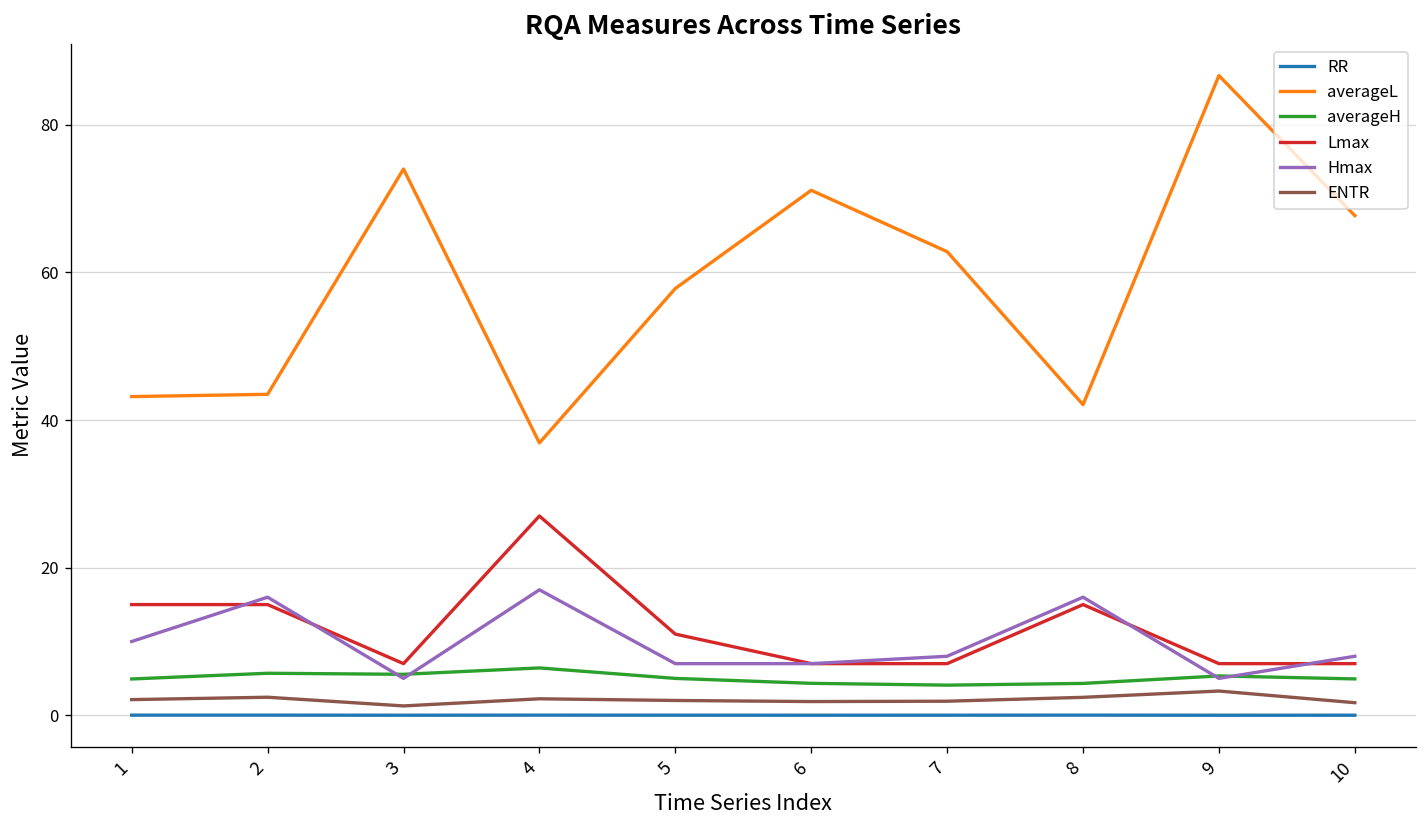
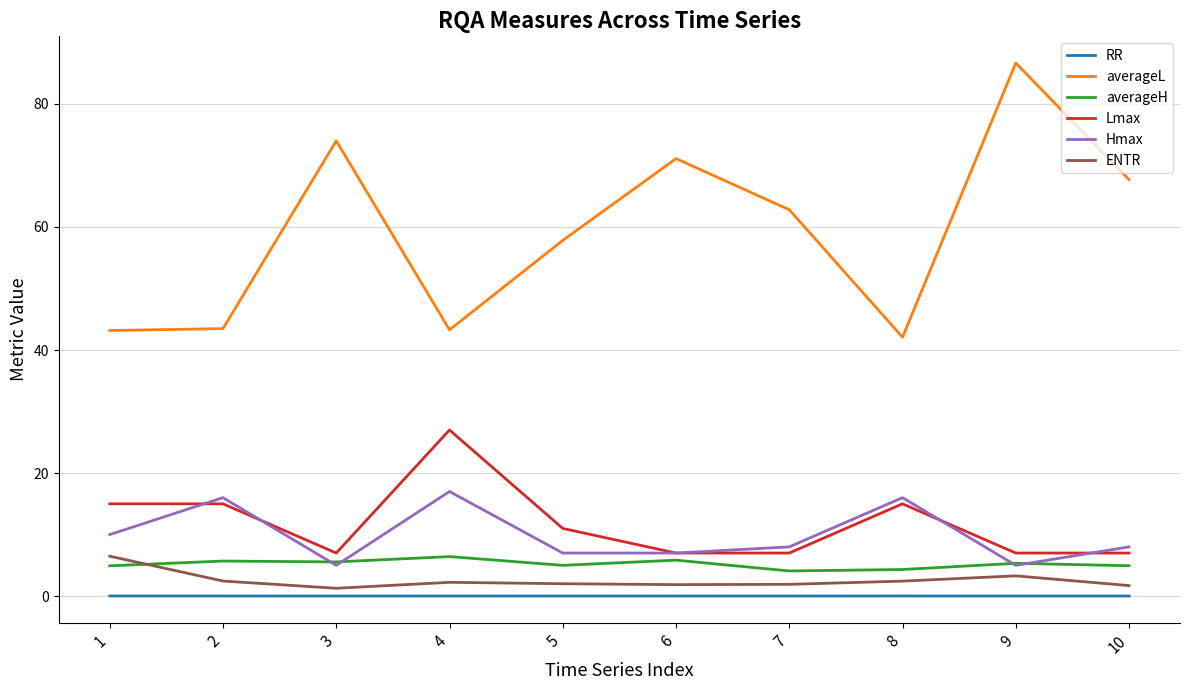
  {
    "RR": {
      "1": 0,
      "2": 0,
      "3": 0,
      "4": 0,
      "5": 0,
      "6": 0,
      "7": 0,
      "8": 0,
      "9": 0,
      "10": 0
    },
    "averageL": {
      "1": 43,
      "2": 43,
      "3": 74,
-     "4": 37,
+     "4": 43,
      "5": 58,
      "6": 71,
      "7": 63,
      "8": 42,
      "9": 87,
      "10": 68
    },
    "averageH": {
      "1": 5,
      "2": 6,
      "3": 6,
      "4": 6,
      "5": 5,
-     "6": 4,
+     "6": 6,
      "7": 4,
      "8": 4,
      "10": 5
    },
    "Lmax": {
      "1": 15,
      "2": 15,
      "3": 7,
      "4": 27,
      "5": 11,
      "7": 7,
      "8": 15,
      "9": 7,
      "10": 7
    },
    "Hmax": {
      "1": 10,
      "2": 16,
      "3": 5,
      "4": 17,
      "5": 7,
      "7": 8,
      "8": 16,
      "10": 8
    },
    "ENTR": {
-     "1": 2,
+     "1": 6,
      "2": 2,
      "3": 1,
      "4": 2,
      "5": 2,
      "6": 2,
      "7": 2,
      "8": 2,
      "9": 3,
      "10": 2
    }
  }
